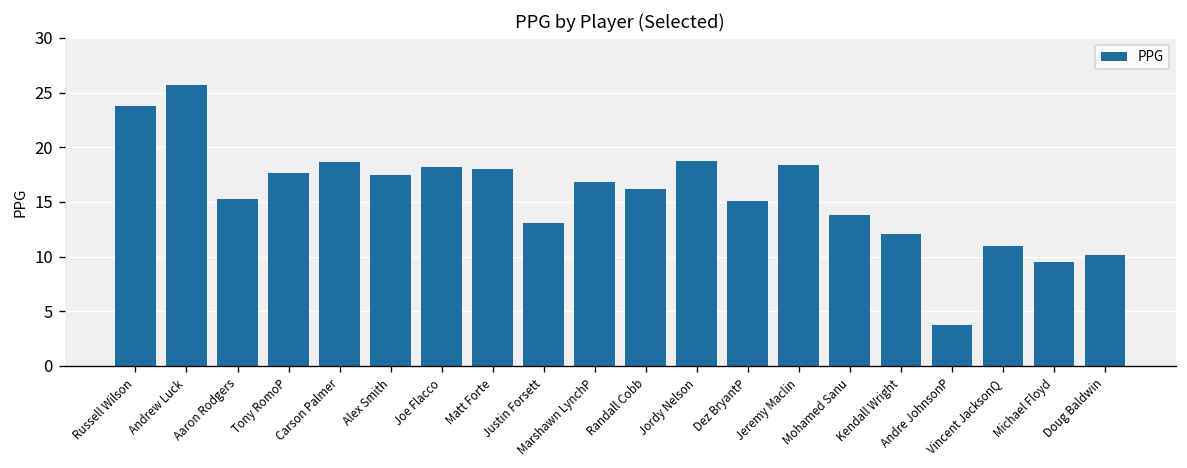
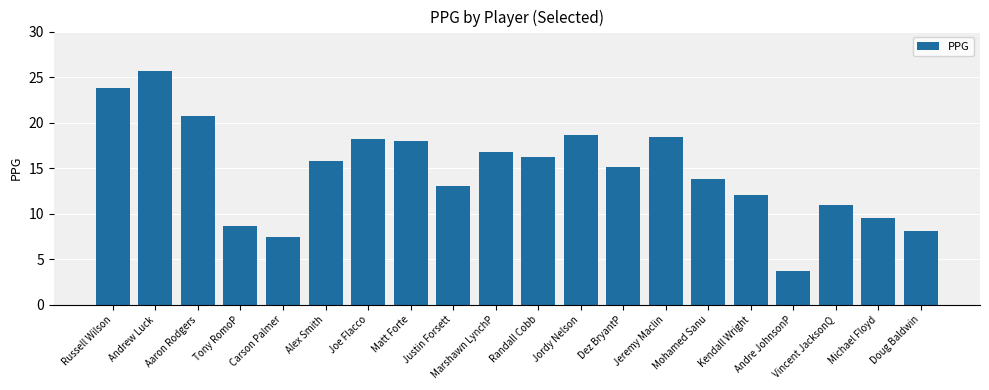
  {
    "Russell Wilson": 24,
    "Andrew Luck": 26,
-   "Aaron Rodgers": 15,
-   "Tony RomoP": 18,
-   "Carson Palmer": 19,
-   "Alex Smith": 18,
+   "Aaron Rodgers": 21,
+   "Tony RomoP": 9,
+   "Carson Palmer": 7,
+   "Alex Smith": 16,
    "Joe Flacco": 18,
    "Matt Forte": 18,
    "Justin Forsett": 13,
    "Marshawn LynchP": 17,
    "Randall Cobb": 16,
    "Jordy Nelson": 19,
    "Dez BryantP": 15,
    "Jeremy Maclin": 18,
    "Mohamed Sanu": 14,
    "Kendall Wright": 12,
    "Andre JohnsonP": 4,
    "Vincent JacksonQ": 11,
    "Michael Floyd": 10,
-   "Doug Baldwin": 10
+   "Doug Baldwin": 8
  }
